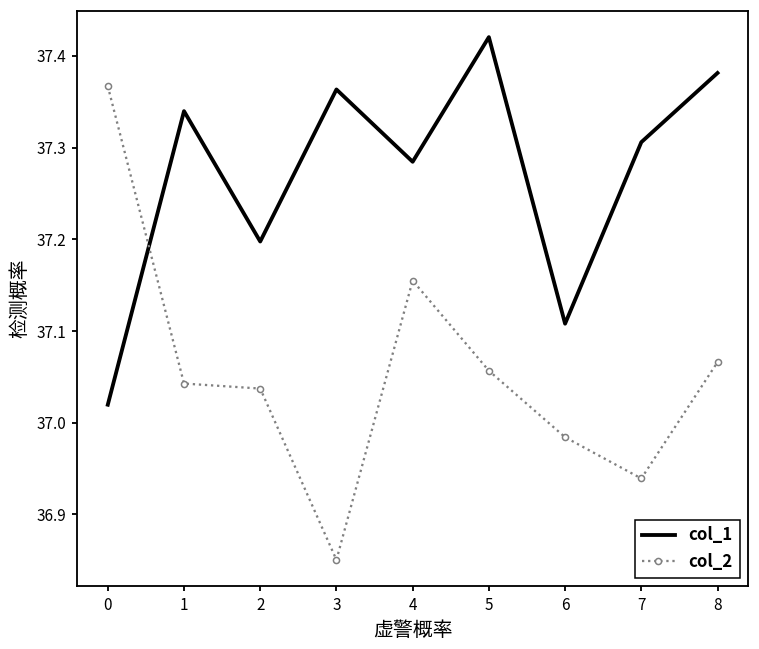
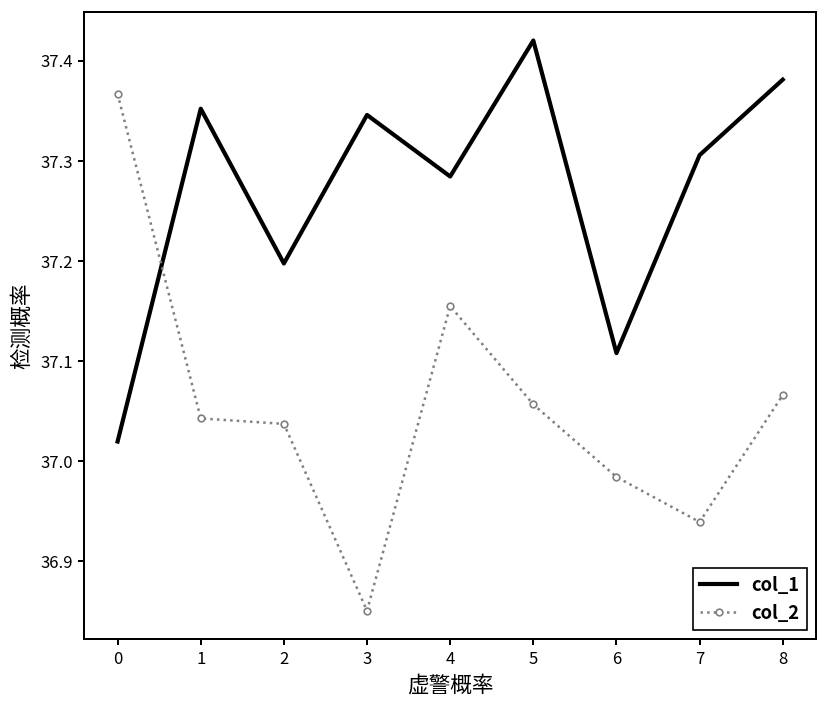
  {
    "col_1": {
      "0": 37.02,
-     "1": 37.34,
+     "1": 37.35,
      "2": 37.20,
-     "3": 37.36,
+     "3": 37.35,
      "4": 37.28,
      "5": 37.42,
      "6": 37.11,
      "7": 37.31,
      "8": 37.38
    },
    "col_2": {
      "0": 37.37,
      "1": 37.04,
      "2": 37.04,
      "3": 36.85,
      "4": 37.16,
      "5": 37.06,
      "6": 36.98,
      "7": 36.94,
      "8": 37.07
    }
  }
